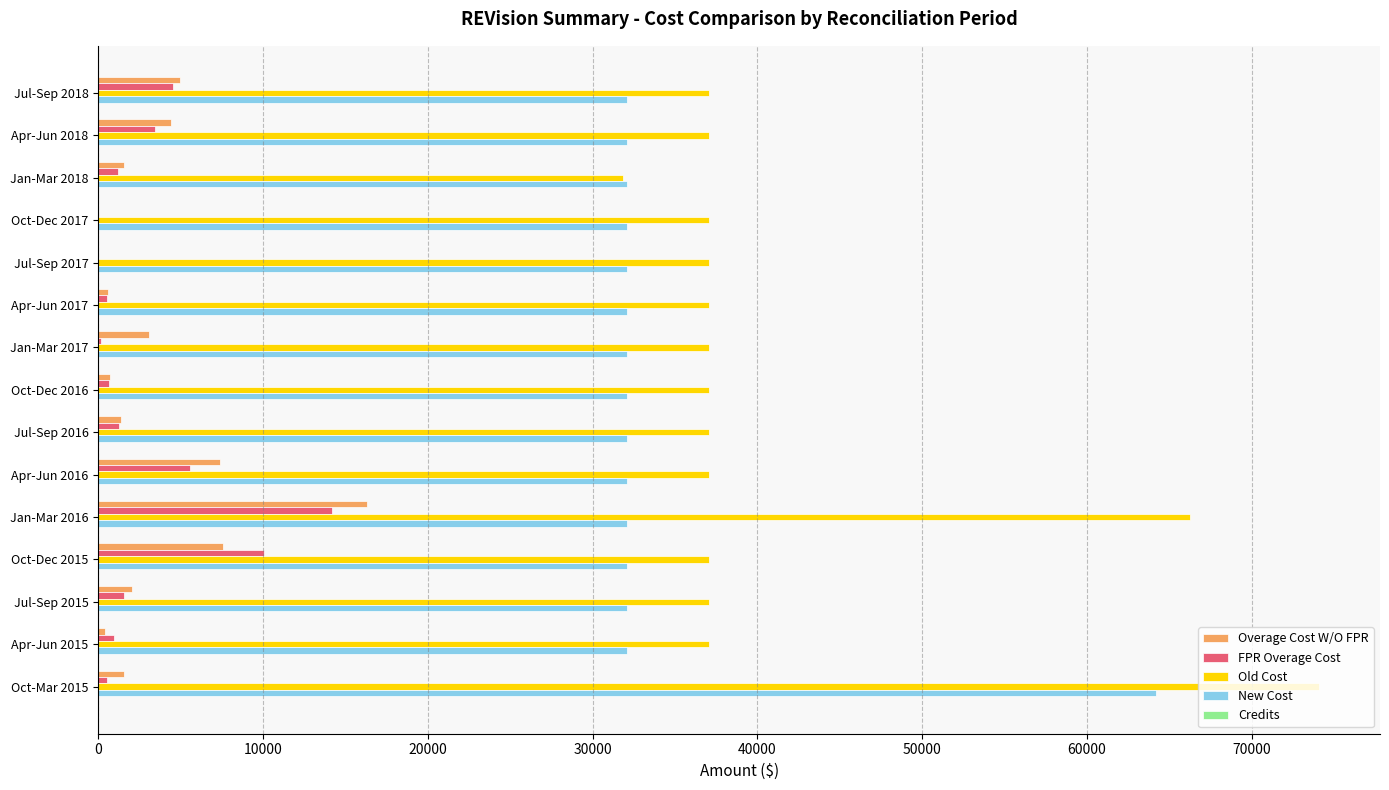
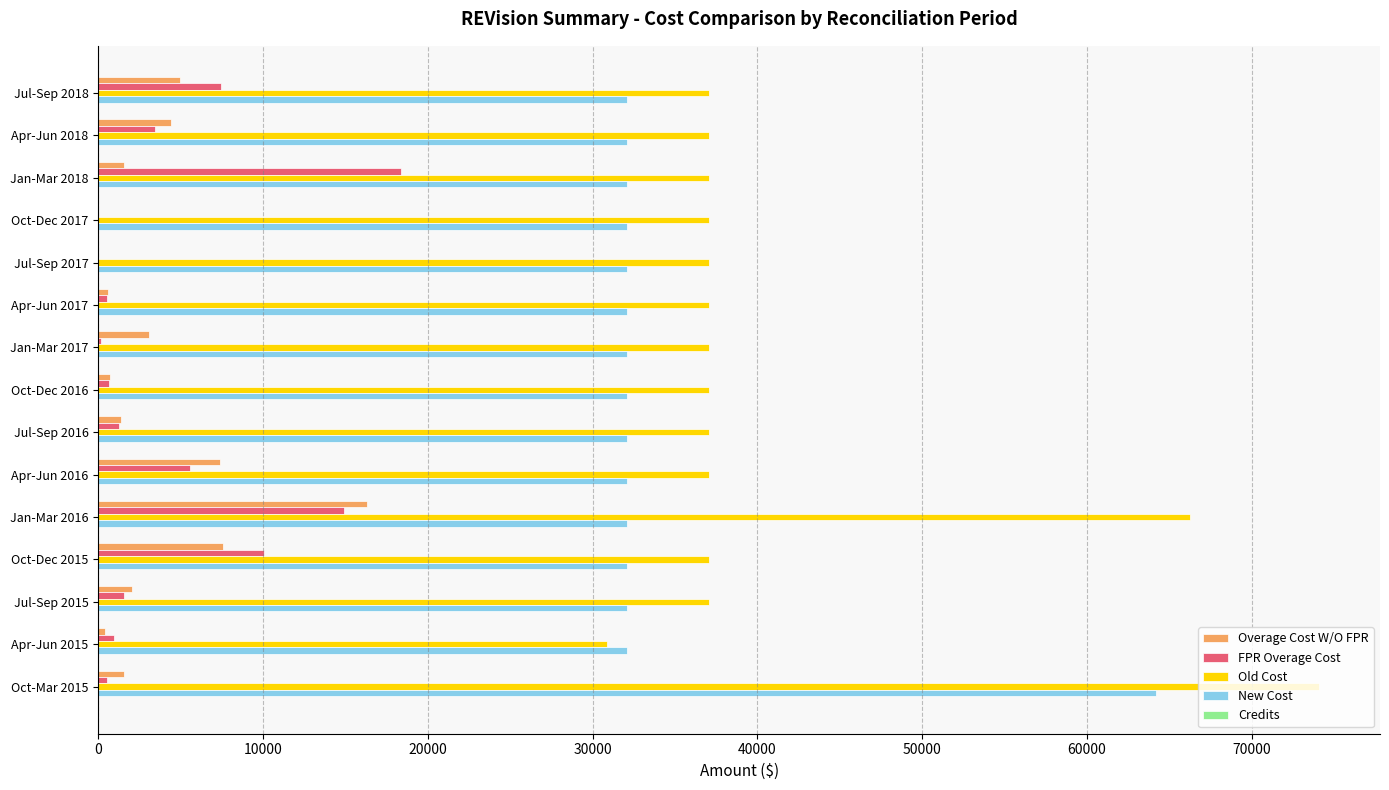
  {
    "Overage Cost W/O FPR": {
      "Jul-Sep 2018": 4900,
      "Apr-Jun 2018": 4400,
      "Jan-Mar 2018": 1500,
      "Oct-Dec 2017": 0,
      "Jul-Sep 2017": 0,
      "Apr-Jun 2017": 600,
      "Jan-Mar 2017": 3100,
      "Oct-Dec 2016": 700,
      "Jul-Sep 2016": 1400,
      "Apr-Jun 2016": 7400,
      "Jan-Mar 2016": 16300,
      "Oct-Dec 2015": 7600,
      "Jul-Sep 2015": 2000,
      "Apr-Jun 2015": 400,
      "Oct-Mar 2015": 1600
    },
    "FPR Overage Cost": {
-     "Jul-Sep 2018": 4500,
+     "Jul-Sep 2018": 7400,
      "Apr-Jun 2018": 3400,
-     "Jan-Mar 2018": 1200,
+     "Jan-Mar 2018": 18400,
      "Oct-Dec 2017": 0,
      "Jul-Sep 2017": 0,
      "Apr-Jun 2017": 500,
      "Jan-Mar 2017": 200,
      "Oct-Dec 2016": 600,
      "Jul-Sep 2016": 1300,
      "Apr-Jun 2016": 5600,
-     "Jan-Mar 2016": 14200,
+     "Jan-Mar 2016": 14900,
      "Oct-Dec 2015": 10100,
      "Jul-Sep 2015": 1500,
      "Apr-Jun 2015": 1000,
      "Oct-Mar 2015": 500
    },
    "Old Cost": {
      "Jul-Sep 2018": 37000,
      "Apr-Jun 2018": 37000,
-     "Jan-Mar 2018": 31800,
+     "Jan-Mar 2018": 37000,
      "Oct-Dec 2017": 37000,
      "Jul-Sep 2017": 37000,
      "Apr-Jun 2017": 37000,
      "Jan-Mar 2017": 37000,
      "Oct-Dec 2016": 37000,
      "Jul-Sep 2016": 37000,
      "Apr-Jun 2016": 37000,
      "Jan-Mar 2016": 66300,
      "Oct-Dec 2015": 37000,
      "Jul-Sep 2015": 37000,
-     "Apr-Jun 2015": 37000
+     "Apr-Jun 2015": 30900
    },
    "New Cost": {
      "Jul-Sep 2018": 32100,
      "Apr-Jun 2018": 32100,
      "Jan-Mar 2018": 32100,
      "Oct-Dec 2017": 32100,
      "Jul-Sep 2017": 32100,
      "Apr-Jun 2017": 32100,
      "Jan-Mar 2017": 32100,
      "Oct-Dec 2016": 32100,
      "Jul-Sep 2016": 32100,
      "Apr-Jun 2016": 32100,
      "Jan-Mar 2016": 32100,
      "Oct-Dec 2015": 32100,
      "Jul-Sep 2015": 32100,
      "Apr-Jun 2015": 32100,
      "Oct-Mar 2015": 64200
    },
    "Credits": {
      "Jul-Sep 2018": 0,
      "Apr-Jun 2018": 0,
      "Jan-Mar 2018": 0,
      "Oct-Dec 2017": 0,
      "Jul-Sep 2017": 0,
      "Apr-Jun 2017": 0,
      "Jan-Mar 2017": 0,
      "Oct-Dec 2016": 0,
      "Jul-Sep 2016": 0,
      "Apr-Jun 2016": 0,
      "Jan-Mar 2016": 0,
      "Oct-Dec 2015": 0,
      "Jul-Sep 2015": 0,
      "Apr-Jun 2015": 0,
      "Oct-Mar 2015": 0
    }
  }
